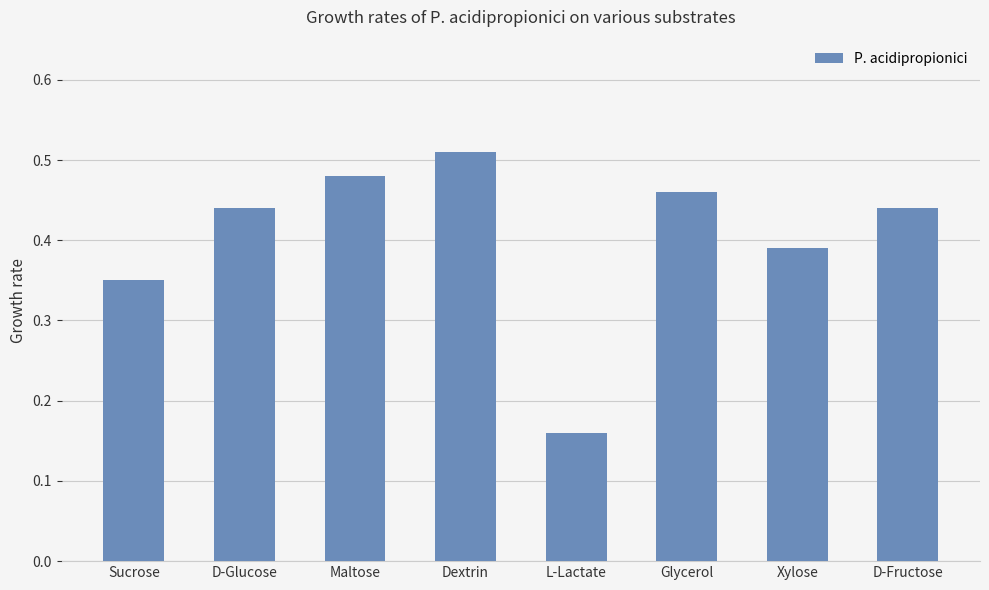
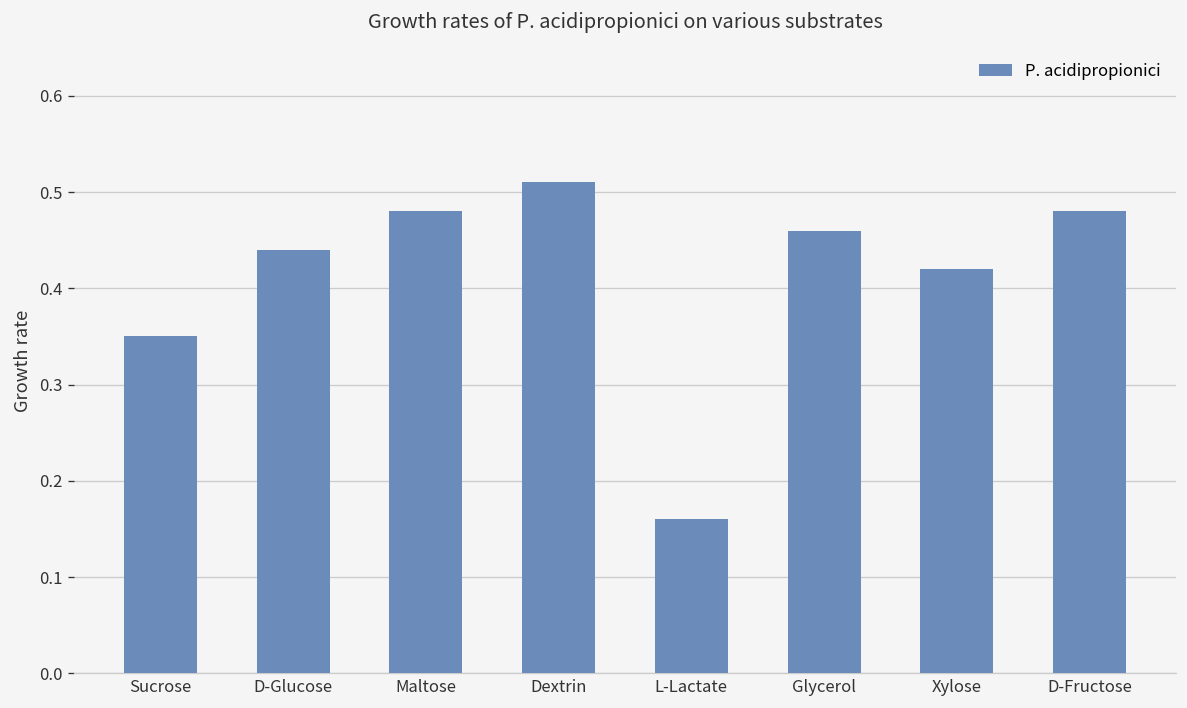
  {
    "Sucrose": 0.35,
    "D-Glucose": 0.44,
    "Maltose": 0.48,
    "Dextrin": 0.51,
    "L-Lactate": 0.16,
    "Glycerol": 0.46,
-   "Xylose": 0.39,
-   "D-Fructose": 0.44
+   "Xylose": 0.42,
+   "D-Fructose": 0.48
  }
